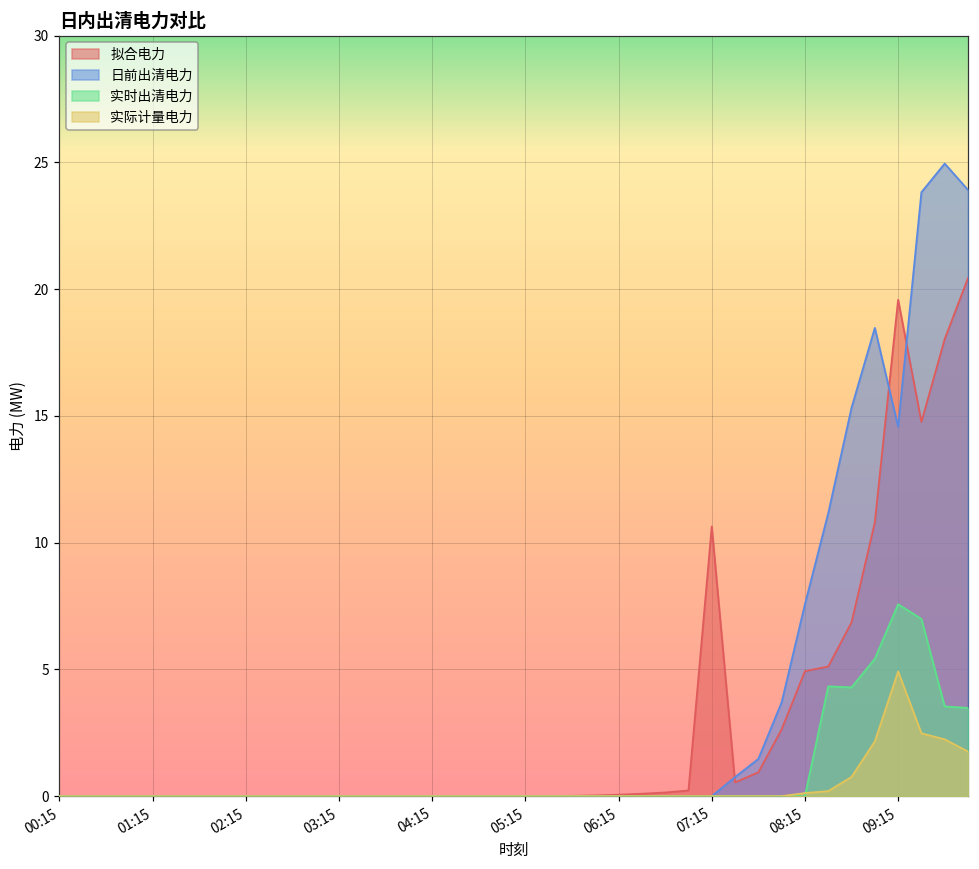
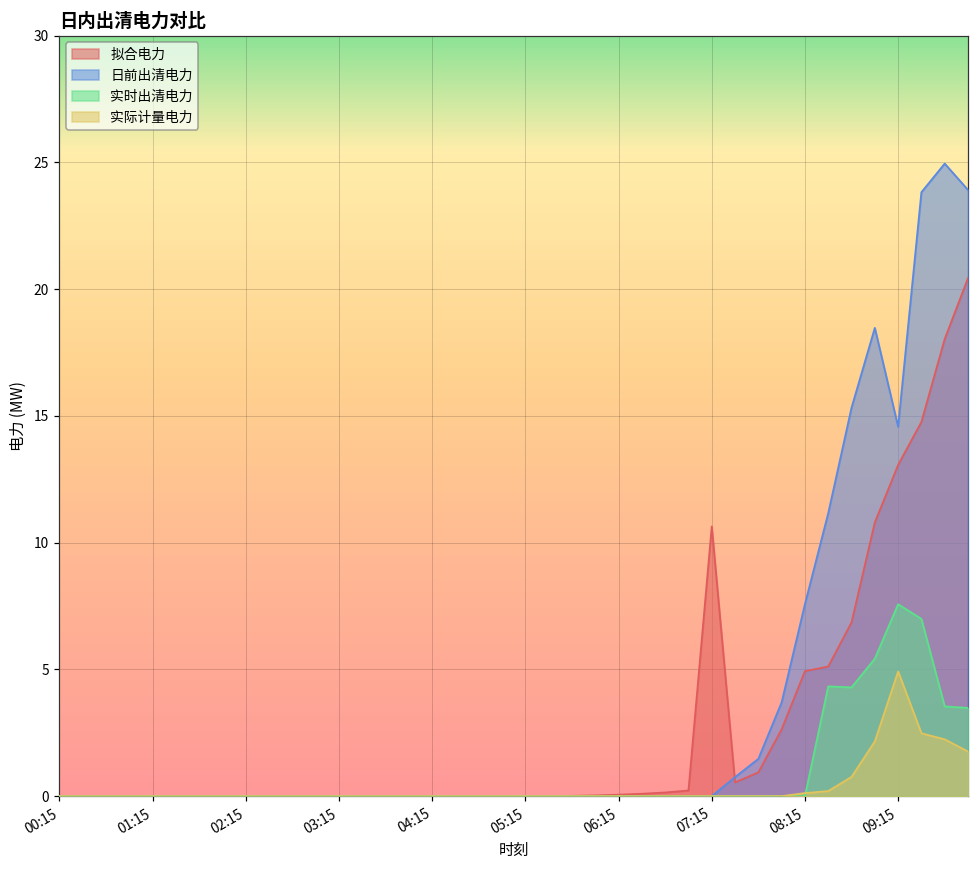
  {
    "拟合电力": {
      "07:15": 10.6,
      "08:15": 4.9,
-     "09:15": 19.6
+     "09:15": 13.1
    },
    "日前出清电力": {
      "08:15": 7.6,
      "09:15": 14.6
    },
    "实时出清电力": {
      "08:15": 0.0,
      "09:15": 7.6
    },
    "实际计量电力": {
      "08:15": 0.1,
      "09:15": 4.9
    }
  }
